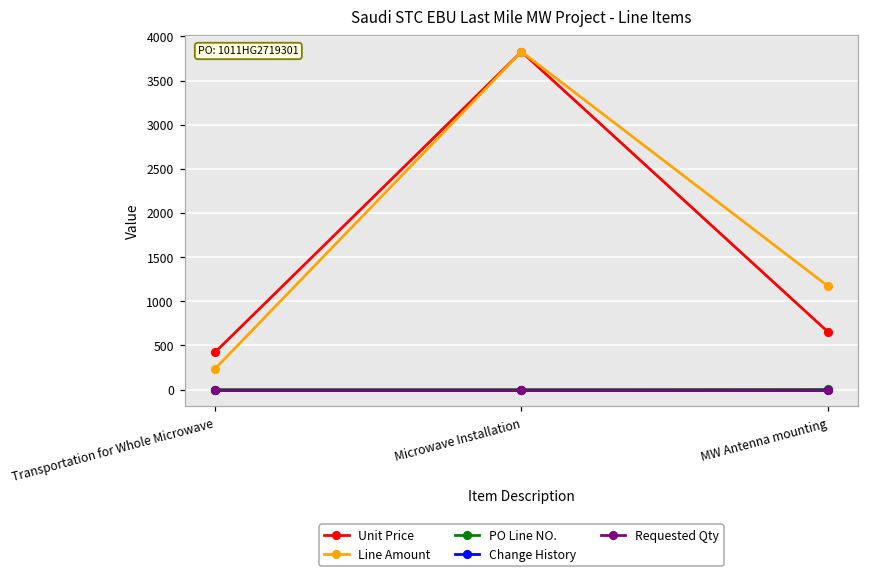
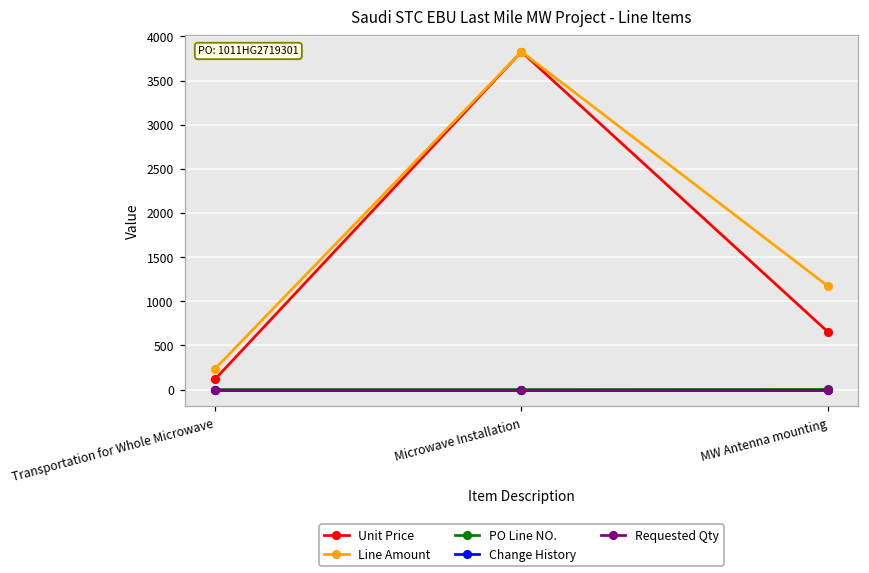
  {
    "Unit Price": {
-     "Transportation for Whole Microwave": 400,
+     "Transportation for Whole Microwave": 100,
      "MW Antenna mounting": 700
    },
    "Line Amount": {
      "Transportation for Whole Microwave": 200,
      "MW Antenna mounting": 1200
    }
  }
